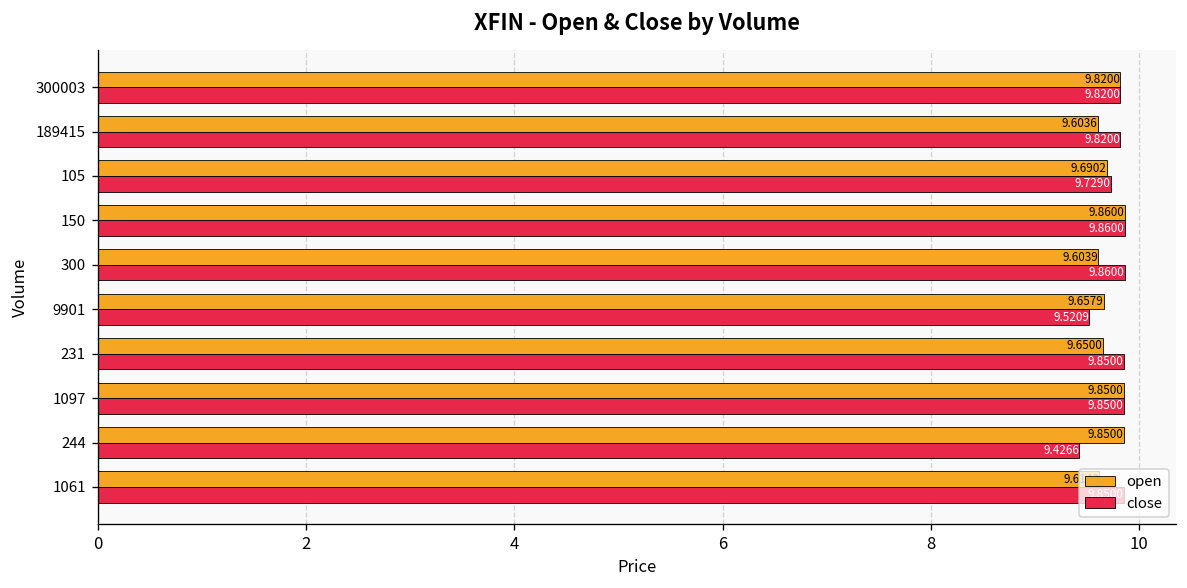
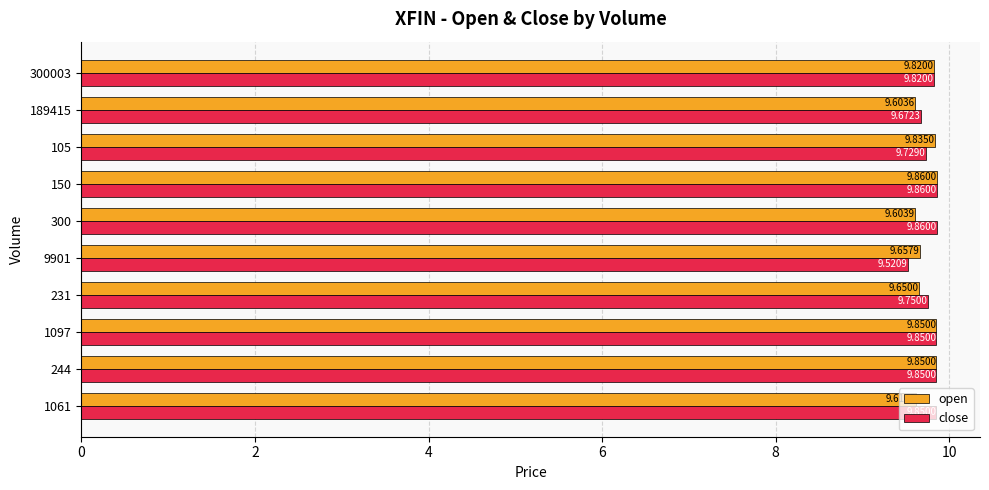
  {
    "open": {
      "300003": 9.8200,
      "189415": 9.6036,
-     "105": 9.6902,
+     "105": 9.8350,
      "150": 9.8600,
      "300": 9.6039,
      "9901": 9.6579,
      "231": 9.6500,
      "1097": 9.8500,
      "244": 9.8500
    },
    "close": {
      "300003": 9.8200,
-     "189415": 9.8200,
+     "189415": 9.6723,
      "105": 9.7290,
      "150": 9.8600,
      "300": 9.8600,
      "9901": 9.5209,
-     "231": 9.8500,
+     "231": 9.7500,
      "1097": 9.8500,
-     "244": 9.4266
+     "244": 9.8500
    }
  }
